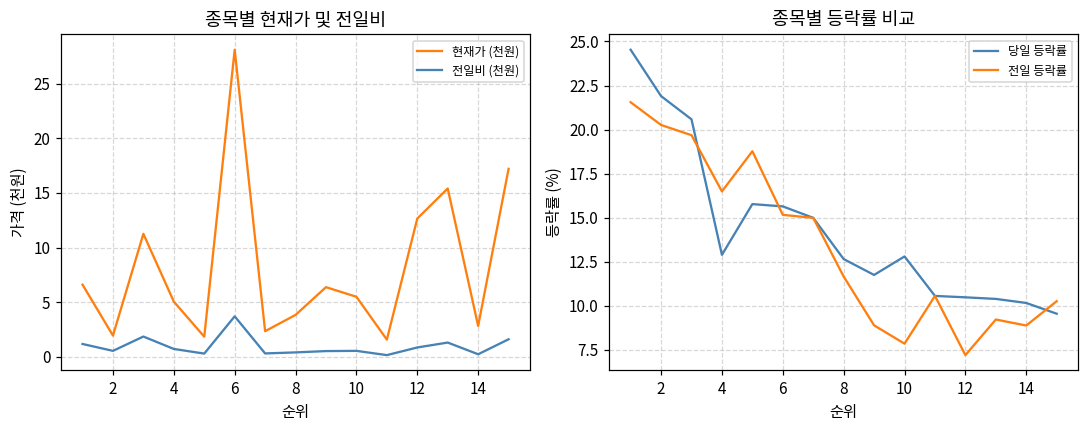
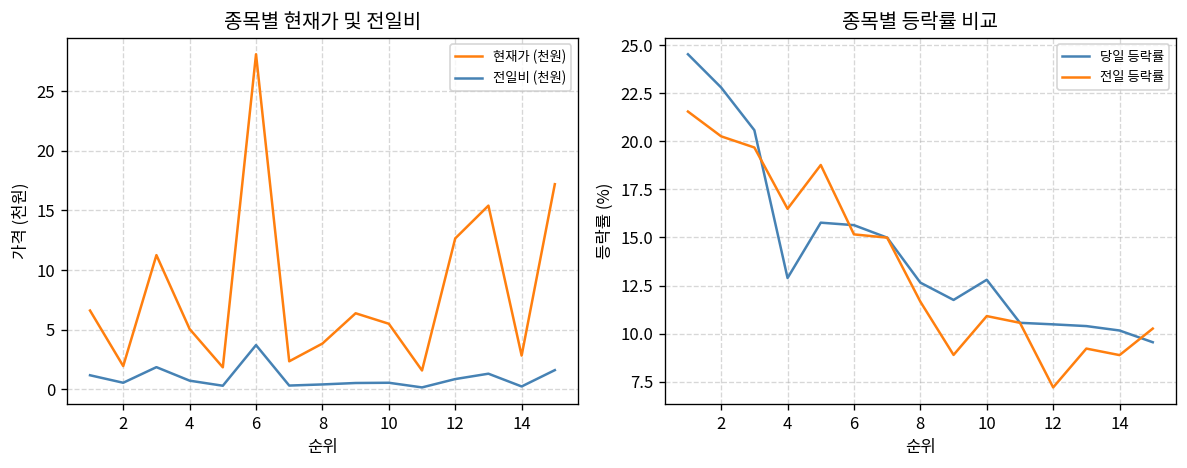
  {
    "종목별 현재가 및 전일비": {
      "현재가 (천원)": {
        "2": 2,
        "4": 5,
        "6": 28,
        "8": 4,
        "10": 5,
        "12": 13,
        "14": 3
      },
      "전일비 (천원)": {
        "2": 1,
        "4": 1,
        "6": 4,
        "8": 0,
        "10": 1,
        "12": 1,
        "14": 0
      }
    },
    "종목별 등락률 비교": {
      "당일 등락률": {
-       "2": 21.9,
+       "2": 22.8,
        "4": 12.9,
        "6": 15.6,
        "8": 12.7,
        "10": 12.8,
        "12": 10.5,
        "14": 10.2
      },
      "전일 등락률": {
        "2": 20.3,
        "4": 16.5,
        "6": 15.2,
        "8": 11.7,
-       "10": 7.9,
+       "10": 10.9,
        "12": 7.2,
        "14": 8.9
      }
    }
  }
